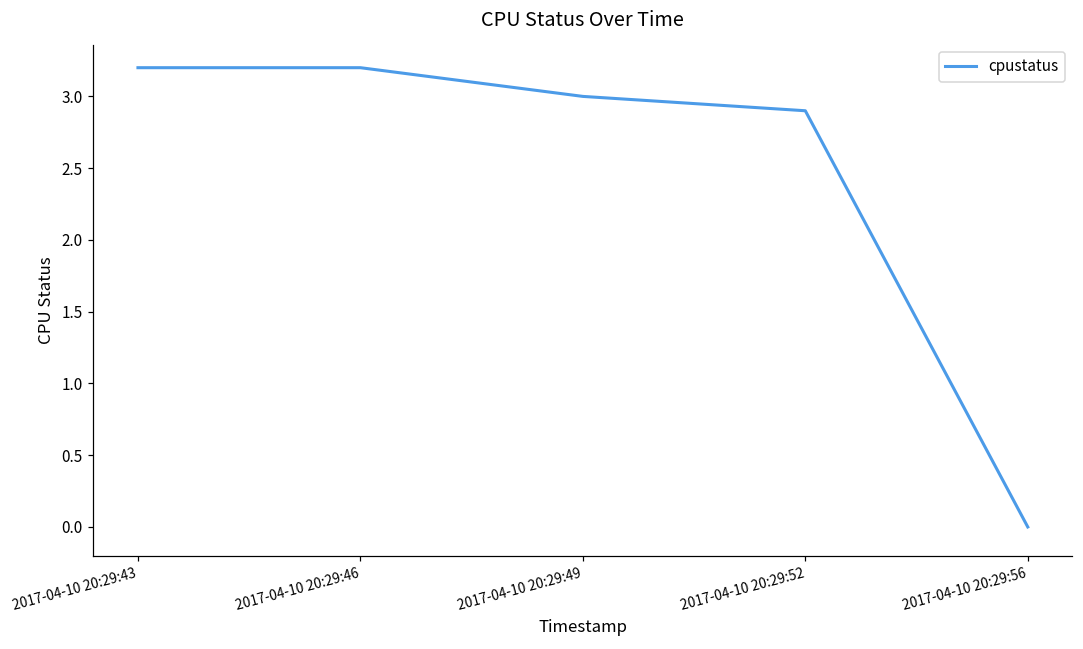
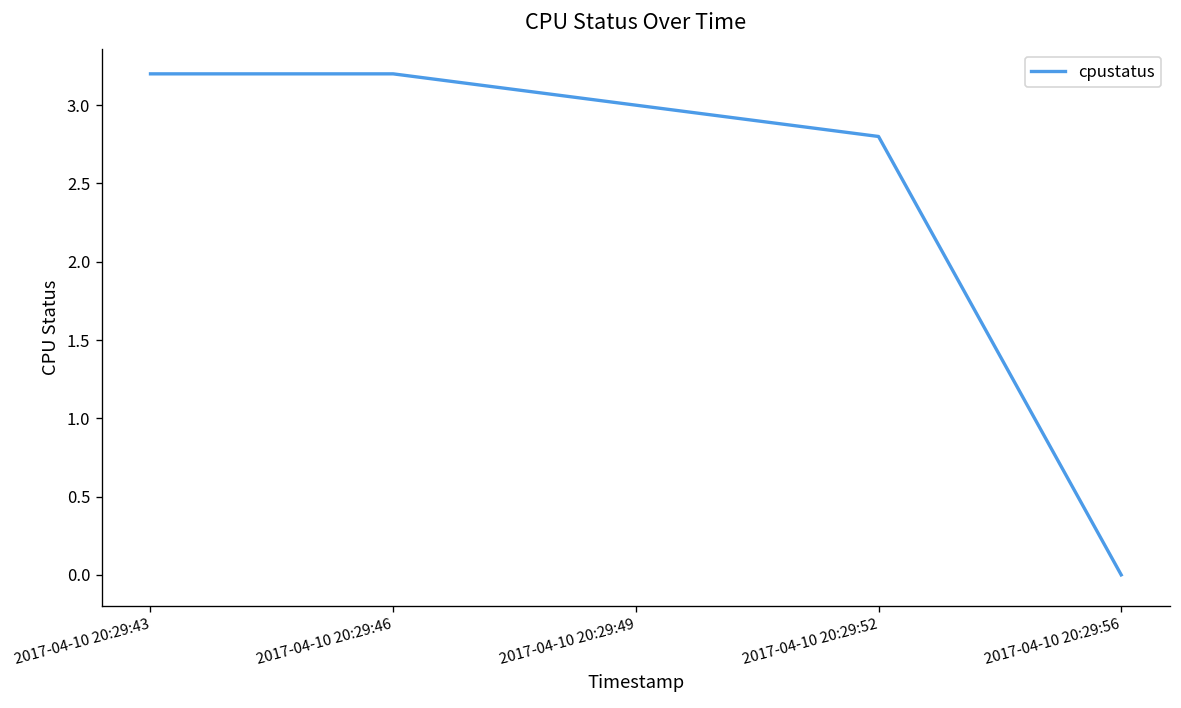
  {
    "2017-04-10 20:29:43": 3.2,
    "2017-04-10 20:29:46": 3.2,
    "2017-04-10 20:29:49": 3.0,
-   "2017-04-10 20:29:52": 2.9,
+   "2017-04-10 20:29:52": 2.8,
    "2017-04-10 20:29:56": 0.0
  }
